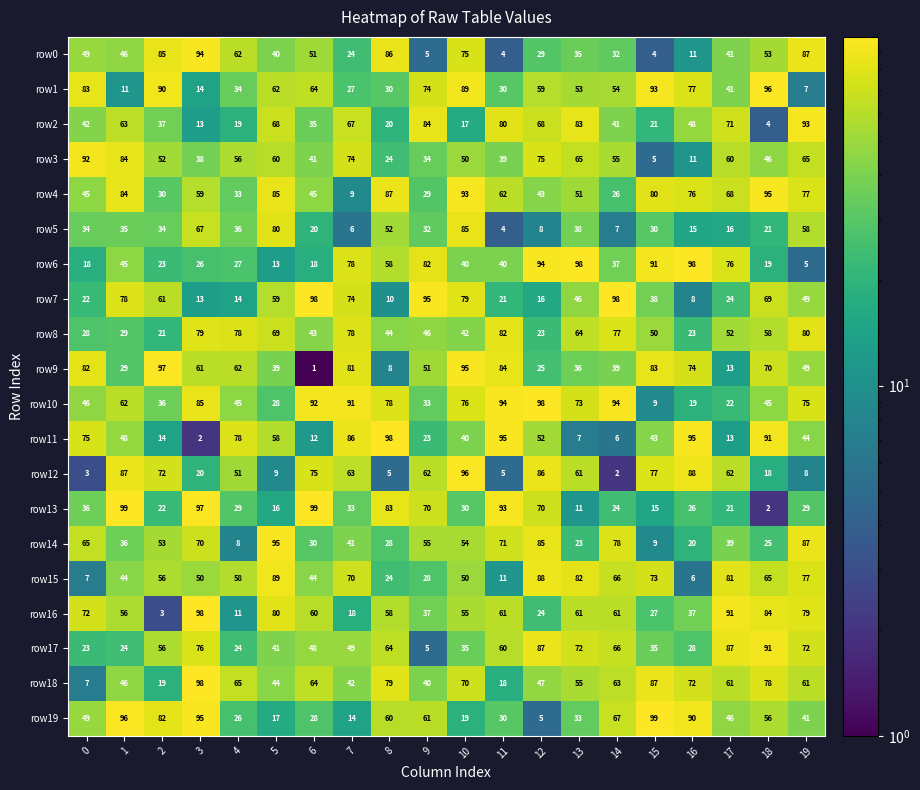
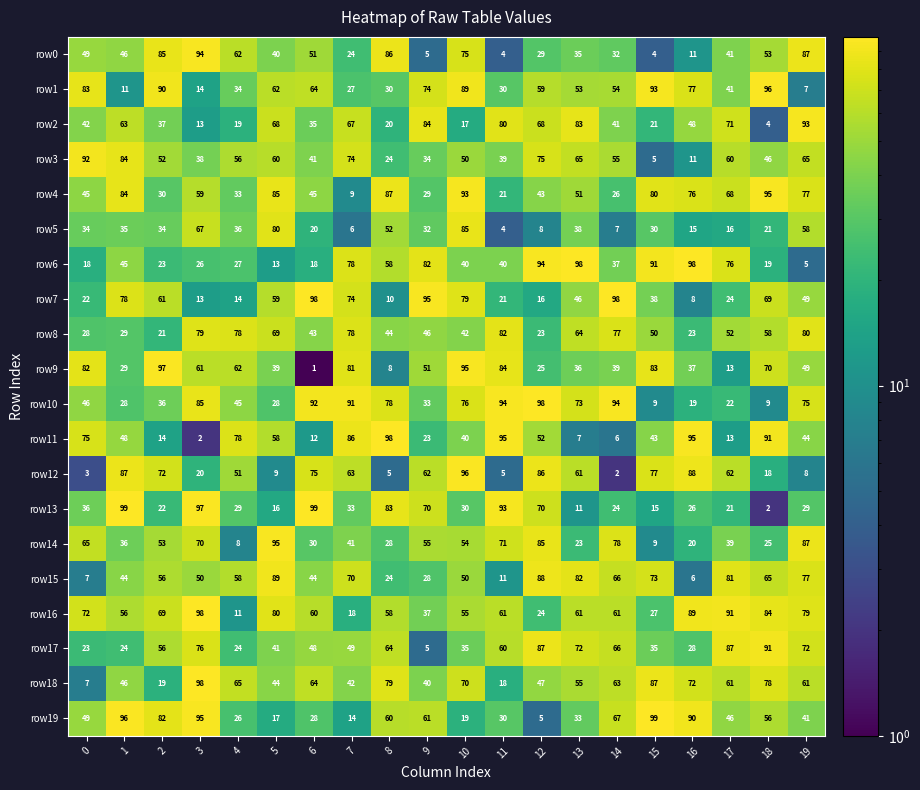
  {
    "row4": {
      "0": 45,
      "1": 84,
      "2": 30,
      "3": 59,
      "4": 33,
      "5": 85,
      "6": 45,
      "7": 9,
      "8": 87,
      "9": 29,
      "10": 93,
-     "11": 62,
+     "11": 21,
      "12": 43,
      "13": 51,
      "14": 26,
      "15": 80,
      "16": 76,
      "17": 68,
      "18": 95,
      "19": 77
    },
    "row9": {
      "0": 82,
      "1": 29,
      "2": 97,
      "3": 61,
      "4": 62,
      "5": 39,
      "6": 1,
      "7": 81,
      "8": 8,
      "9": 51,
      "10": 95,
      "11": 84,
      "12": 25,
      "13": 36,
      "14": 39,
      "15": 83,
-     "16": 74,
+     "16": 37,
      "17": 13,
      "18": 70,
      "19": 49
    },
    "row10": {
      "0": 46,
-     "1": 62,
+     "1": 28,
      "2": 36,
      "3": 85,
      "4": 45,
      "5": 28,
      "6": 92,
      "7": 91,
      "8": 78,
      "9": 33,
      "10": 76,
      "11": 94,
      "12": 98,
      "13": 73,
      "14": 94,
      "15": 9,
      "16": 19,
      "17": 22,
-     "18": 45,
+     "18": 9,
      "19": 75
    },
    "row16": {
      "0": 72,
      "1": 56,
-     "2": 3,
+     "2": 69,
      "3": 98,
      "4": 11,
      "5": 80,
      "6": 60,
      "7": 18,
      "8": 58,
      "9": 37,
      "10": 55,
      "11": 61,
      "12": 24,
      "13": 61,
      "14": 61,
      "15": 27,
-     "16": 37,
+     "16": 89,
      "17": 91,
      "18": 84,
      "19": 79
    }
  }
